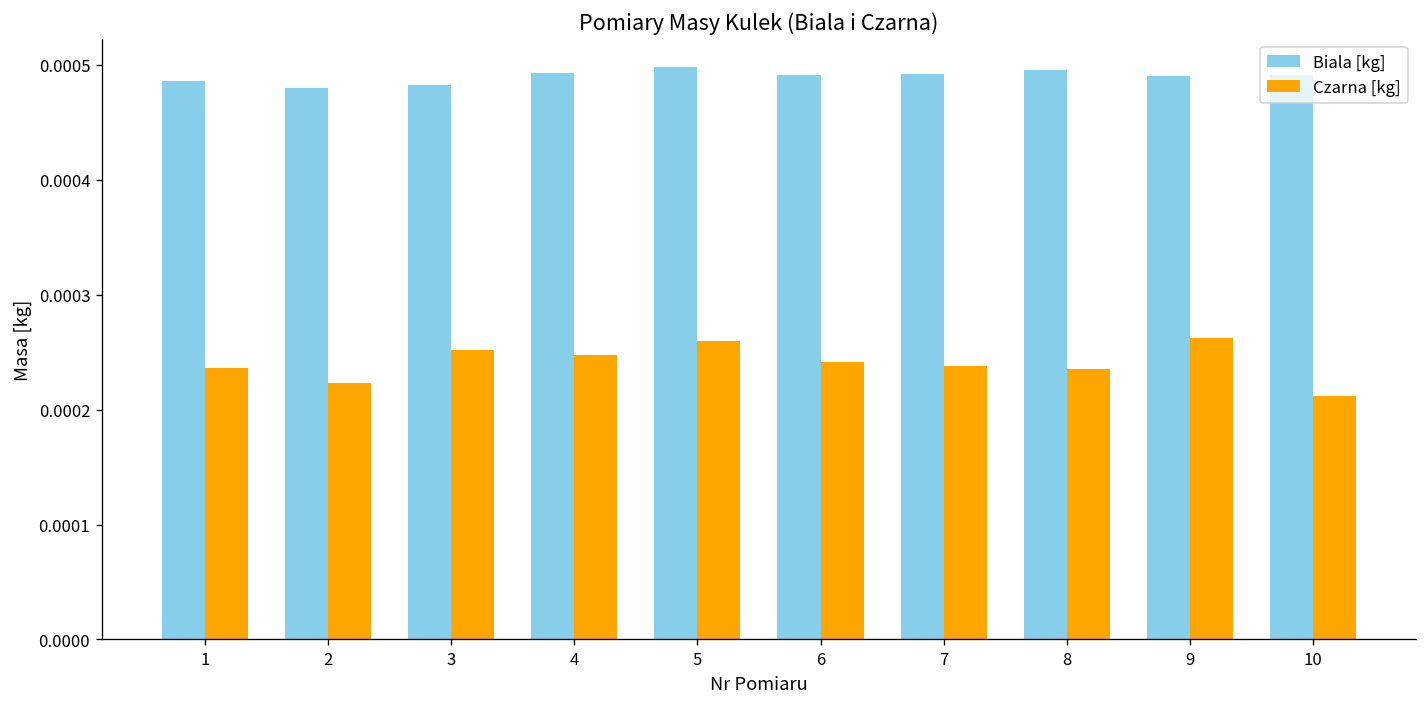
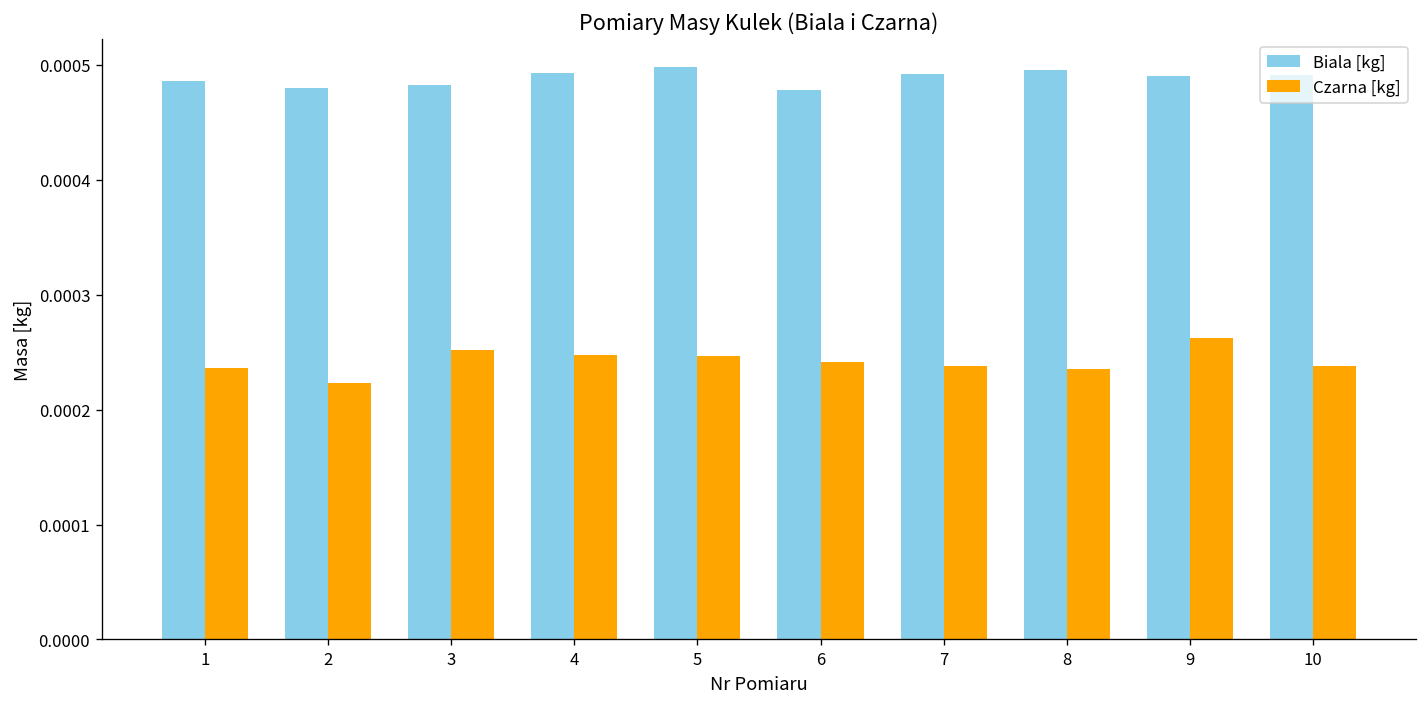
  {
    "Biala [kg]": {
      "1": 0.00049,
      "2": 0.00048,
      "3": 0.00048,
      "4": 0.00049,
      "5": 0.00050,
-     "6": 0.00049,
+     "6": 0.00048,
      "7": 0.00049,
      "8": 0.00050,
      "9": 0.00049
    },
    "Czarna [kg]": {
      "1": 0.00024,
      "2": 0.00022,
      "3": 0.00025,
      "4": 0.00025,
-     "5": 0.00026,
+     "5": 0.00025,
      "6": 0.00024,
      "7": 0.00024,
      "8": 0.00024,
      "9": 0.00026,
-     "10": 0.00021
+     "10": 0.00024
    }
  }
